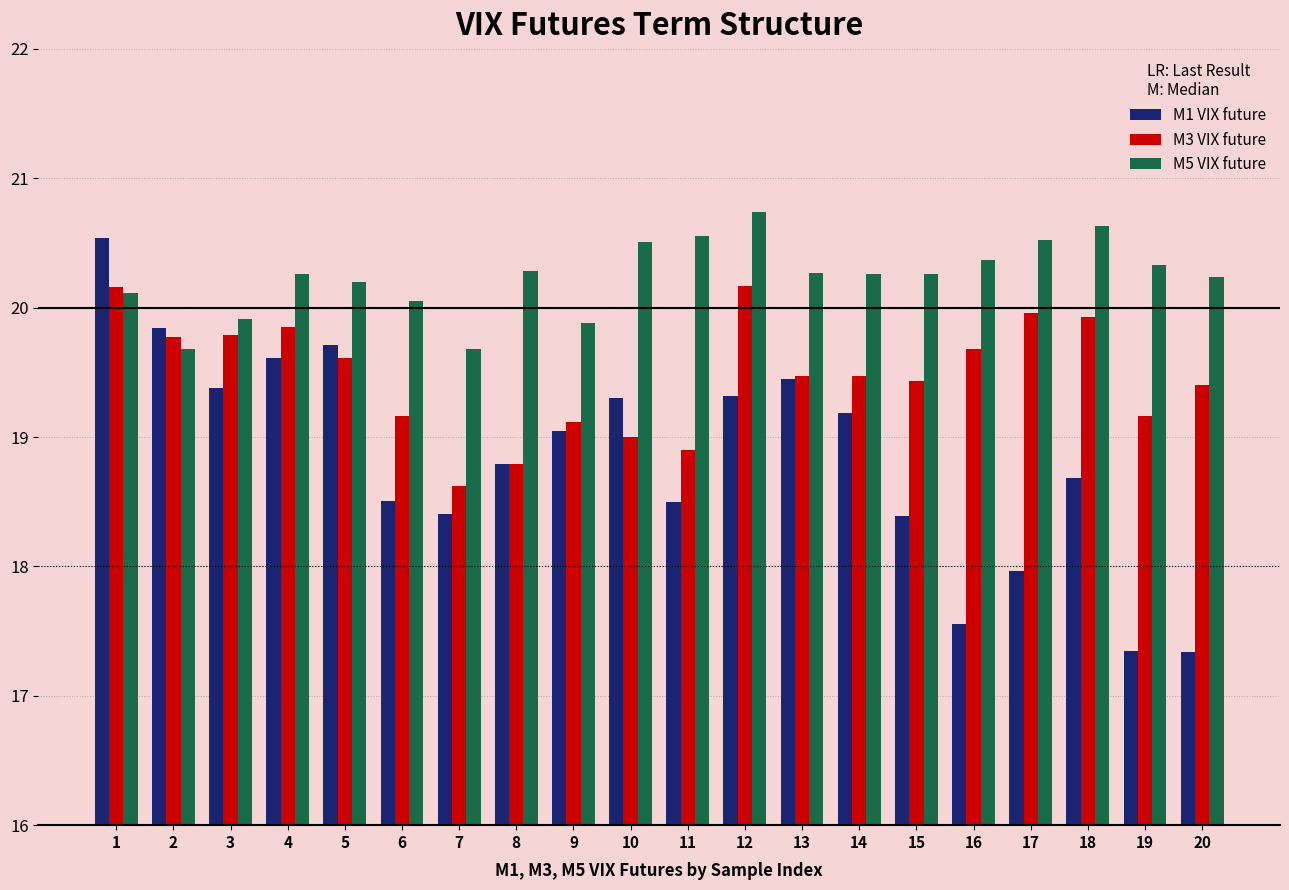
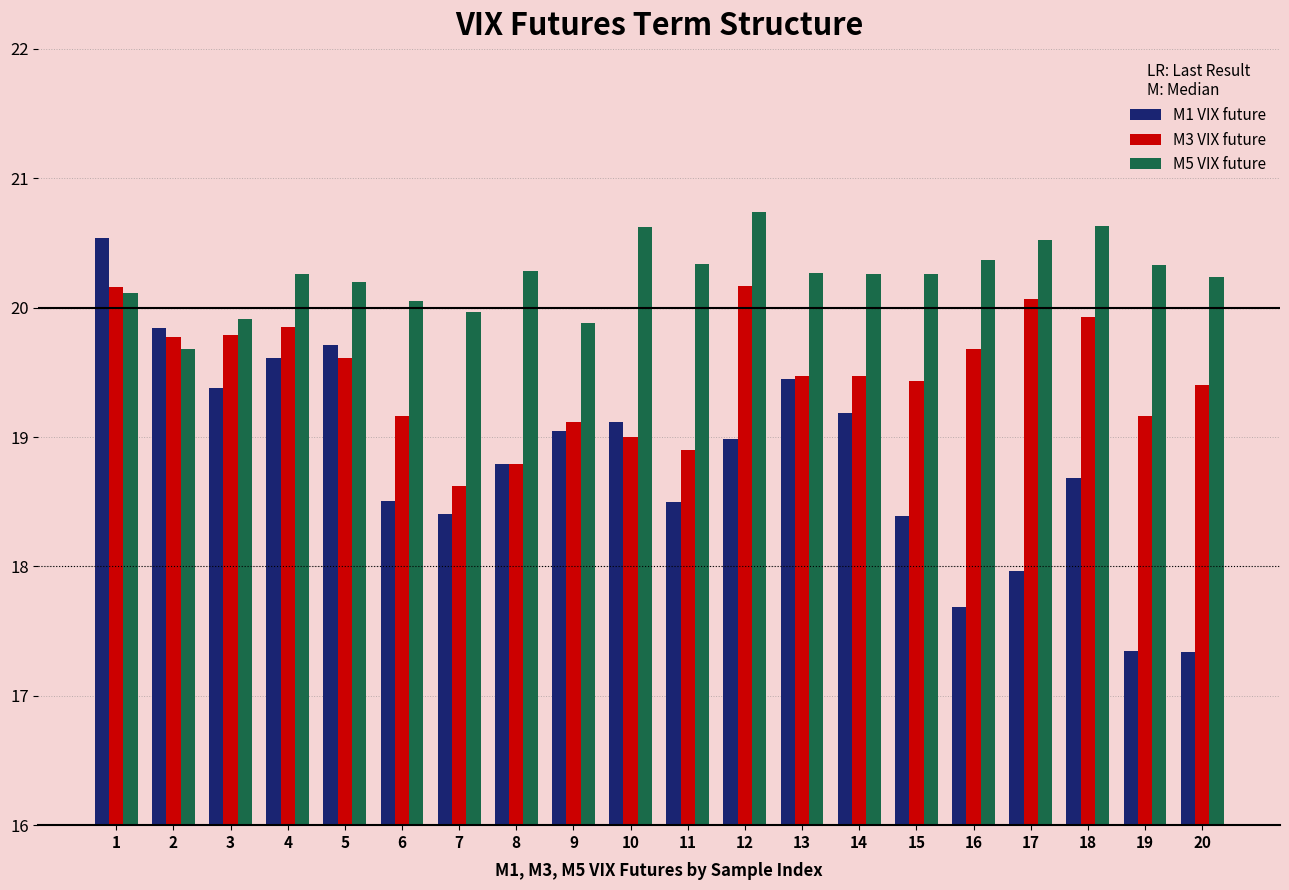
  {
    "M1 VIX future": {
      "1": 20.54,
      "2": 19.84,
      "3": 19.38,
      "4": 19.61,
      "5": 19.71,
      "6": 18.51,
      "7": 18.40,
      "8": 18.79,
      "9": 19.05,
-     "10": 19.30,
+     "10": 19.12,
      "11": 18.50,
-     "12": 19.31,
+     "12": 18.99,
      "13": 19.45,
      "14": 19.18,
      "15": 18.39,
-     "16": 17.56,
+     "16": 17.68,
      "17": 17.97,
      "18": 18.68,
      "19": 17.35,
      "20": 17.34
    },
    "M3 VIX future": {
      "1": 20.16,
      "2": 19.77,
      "3": 19.79,
      "4": 19.85,
      "5": 19.61,
      "6": 19.16,
      "7": 18.62,
      "8": 18.79,
      "9": 19.12,
      "10": 19.00,
      "11": 18.90,
      "12": 20.17,
      "13": 19.47,
      "14": 19.47,
      "15": 19.43,
      "16": 19.68,
-     "17": 19.96,
+     "17": 20.07,
      "18": 19.93,
      "19": 19.16,
      "20": 19.40
    },
    "M5 VIX future": {
      "1": 20.11,
      "2": 19.68,
      "3": 19.91,
      "4": 20.26,
      "5": 20.20,
      "6": 20.05,
-     "7": 19.68,
+     "7": 19.97,
      "8": 20.28,
      "9": 19.88,
-     "10": 20.51,
-     "11": 20.55,
+     "10": 20.62,
+     "11": 20.34,
      "12": 20.74,
      "13": 20.27,
      "14": 20.26,
      "15": 20.26,
      "16": 20.37,
      "17": 20.52,
      "18": 20.63,
      "19": 20.33,
      "20": 20.24
    }
  }
